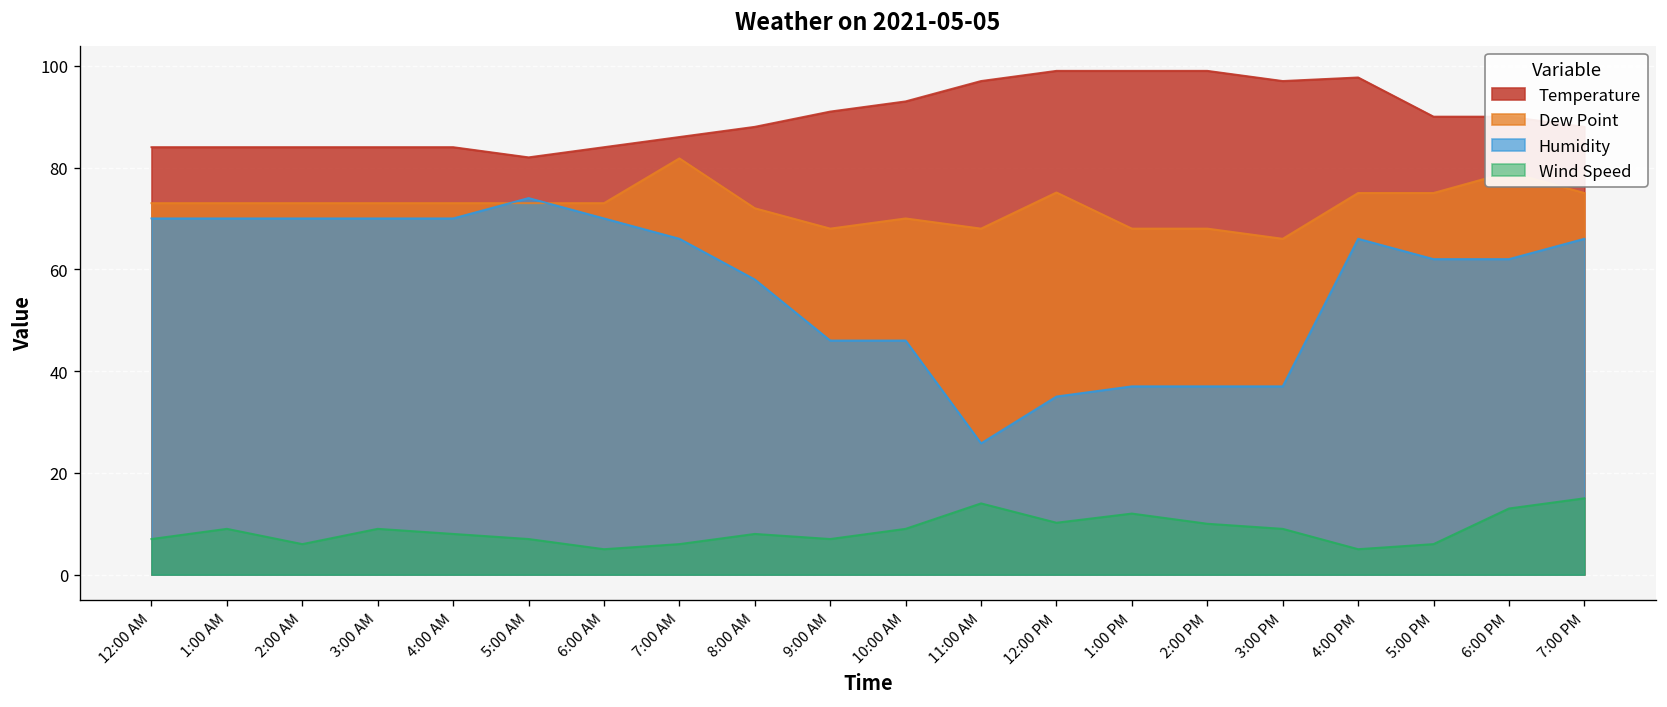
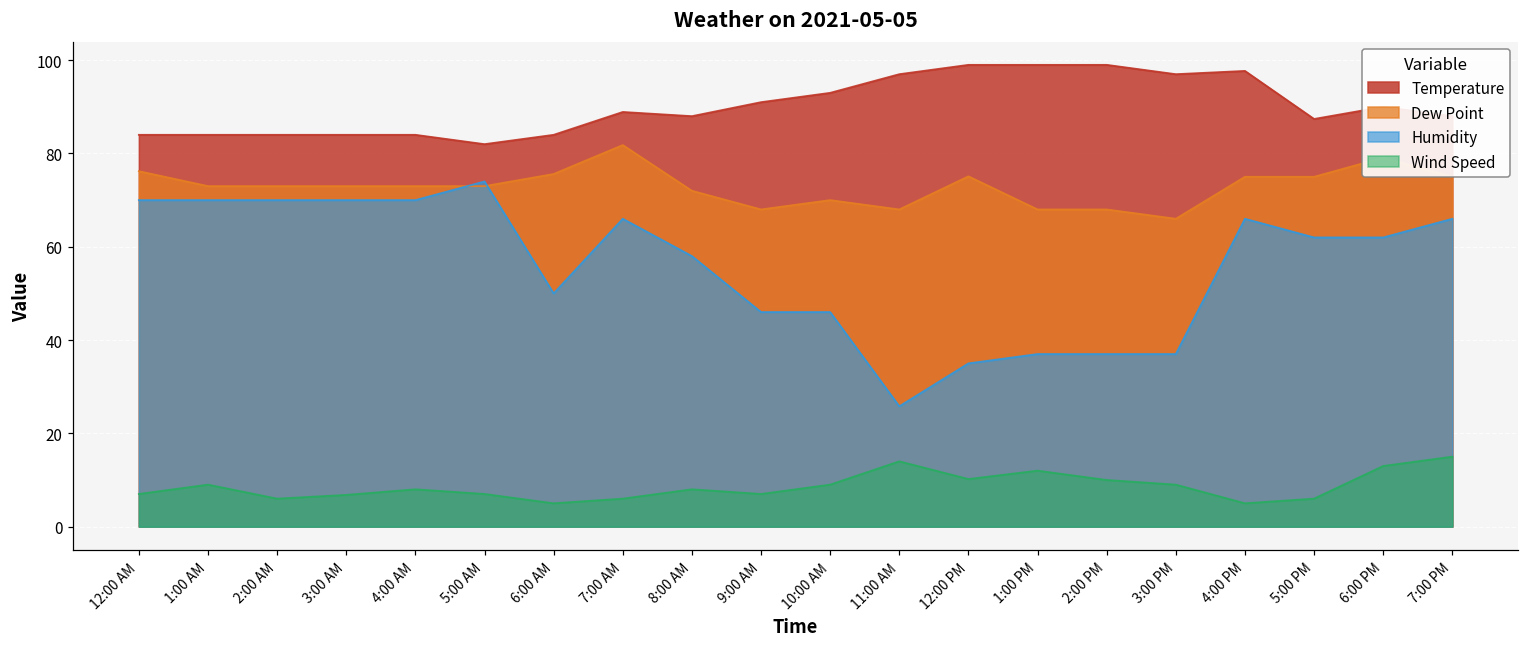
  {
    "Temperature": {
      "12:00 AM": 84,
      "1:00 AM": 84,
      "2:00 AM": 84,
      "3:00 AM": 84,
      "4:00 AM": 84,
      "5:00 AM": 82,
      "6:00 AM": 84,
-     "7:00 AM": 86,
+     "7:00 AM": 89,
      "8:00 AM": 88,
      "9:00 AM": 91,
      "10:00 AM": 93,
      "11:00 AM": 97,
      "12:00 PM": 99,
      "1:00 PM": 99,
      "2:00 PM": 99,
      "3:00 PM": 97,
      "4:00 PM": 98,
-     "5:00 PM": 90
+     "5:00 PM": 87
    },
    "Dew Point": {
-     "12:00 AM": 73,
+     "12:00 AM": 76,
      "1:00 AM": 73,
      "2:00 AM": 73,
      "3:00 AM": 73,
      "4:00 AM": 73,
      "5:00 AM": 73,
-     "6:00 AM": 73,
+     "6:00 AM": 76,
      "7:00 AM": 82,
      "8:00 AM": 72,
      "9:00 AM": 68,
      "10:00 AM": 70,
      "11:00 AM": 68,
      "12:00 PM": 75,
      "1:00 PM": 68,
      "2:00 PM": 68,
      "3:00 PM": 66,
      "4:00 PM": 75,
      "5:00 PM": 75,
      "7:00 PM": 75
    },
    "Humidity": {
      "12:00 AM": 70,
      "1:00 AM": 70,
      "2:00 AM": 70,
      "3:00 AM": 70,
      "4:00 AM": 70,
      "5:00 AM": 74,
-     "6:00 AM": 70,
+     "6:00 AM": 50,
      "7:00 AM": 66,
      "8:00 AM": 58,
      "9:00 AM": 46,
      "10:00 AM": 46,
      "11:00 AM": 26,
      "12:00 PM": 35,
      "1:00 PM": 37,
      "2:00 PM": 37,
      "3:00 PM": 37,
      "4:00 PM": 66,
      "5:00 PM": 62,
      "6:00 PM": 62,
      "7:00 PM": 66
    },
    "Wind Speed": {
      "12:00 AM": 7,
      "1:00 AM": 9,
      "2:00 AM": 6,
-     "3:00 AM": 9,
+     "3:00 AM": 7,
      "4:00 AM": 8,
      "5:00 AM": 7,
      "6:00 AM": 5,
      "7:00 AM": 6,
      "8:00 AM": 8,
      "9:00 AM": 7,
      "10:00 AM": 9,
      "11:00 AM": 14,
      "12:00 PM": 10,
      "1:00 PM": 12,
      "2:00 PM": 10,
      "3:00 PM": 9,
      "4:00 PM": 5,
      "5:00 PM": 6,
      "6:00 PM": 13,
      "7:00 PM": 15
    }
  }
